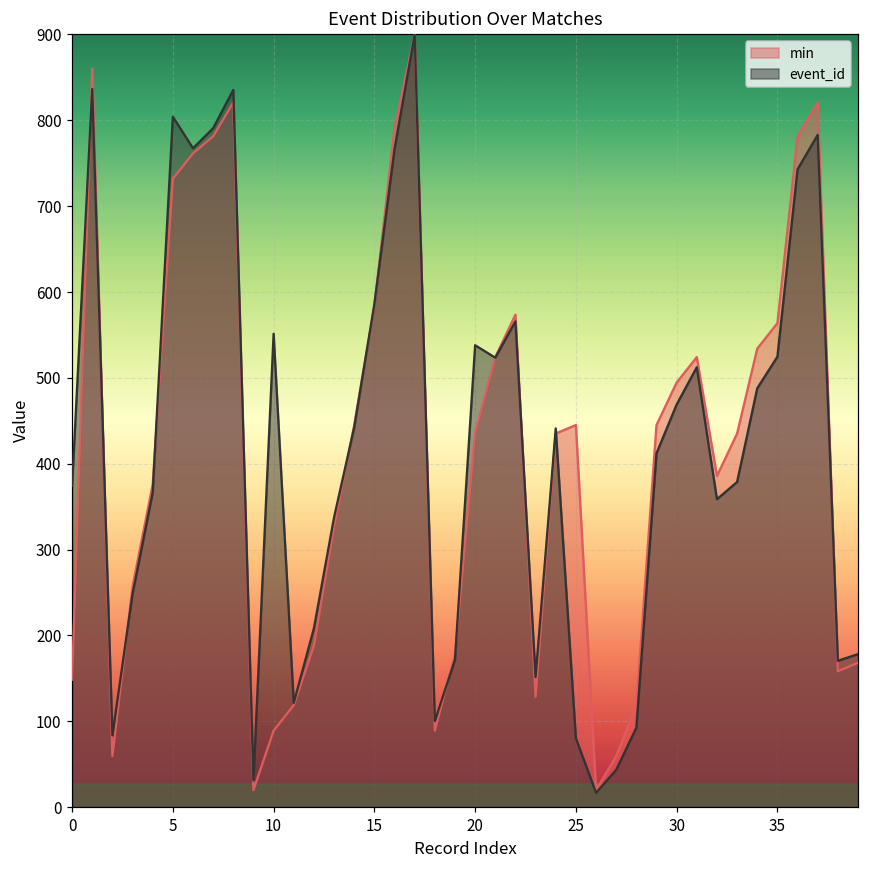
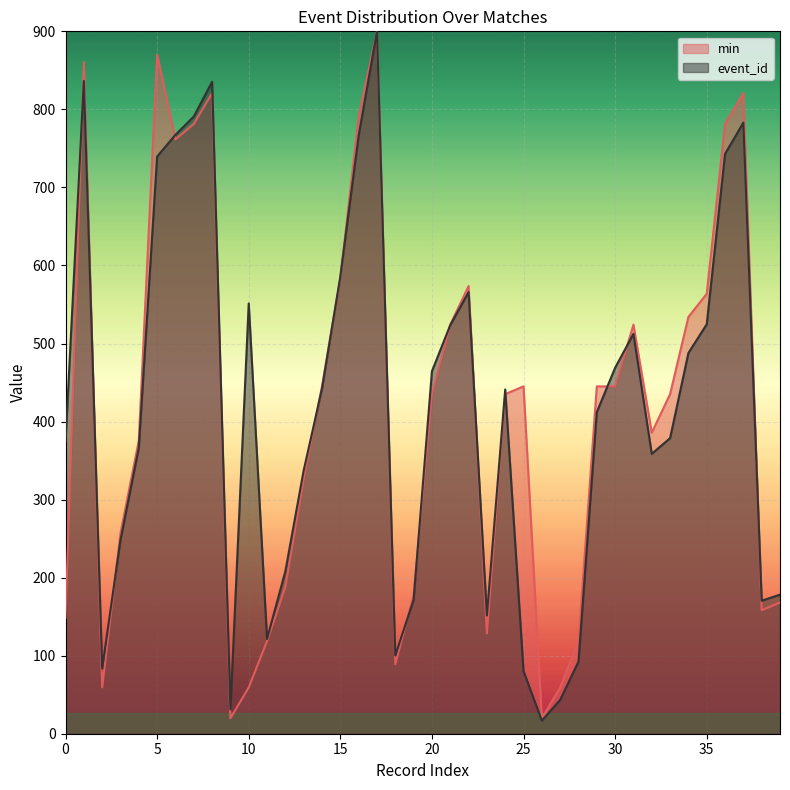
  {
    "min": {
      "0": 150,
-     "5": 730,
-     "10": 90,
+     "5": 870,
+     "10": 60,
      "20": 440,
      "25": 450,
-     "30": 490,
+     "30": 450,
      "35": 560
    },
    "event_id": {
      "0": 370,
-     "5": 800,
+     "5": 740,
      "10": 550,
-     "20": 540,
+     "20": 460,
      "25": 80,
      "30": 470,
      "35": 520
    }
  }
